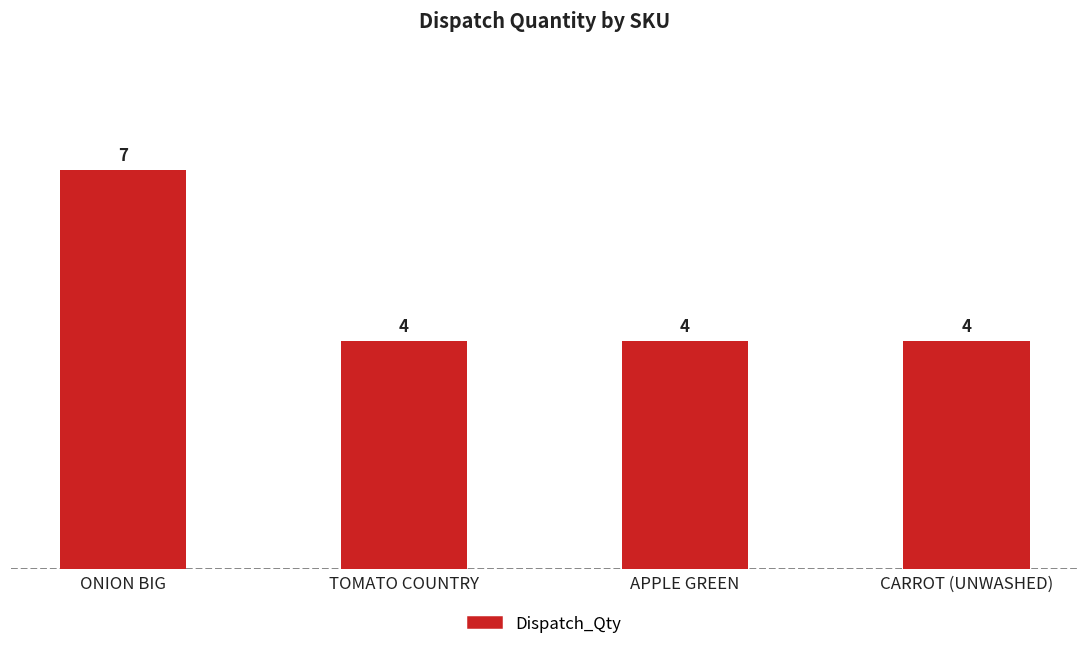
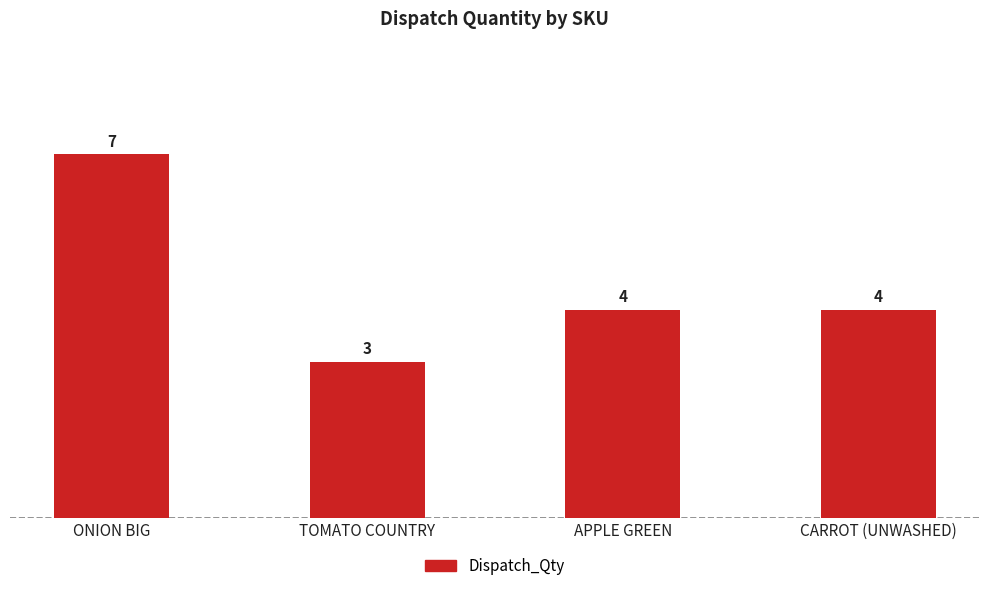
  {
    "ONION BIG": 7,
-   "TOMATO COUNTRY": 4,
+   "TOMATO COUNTRY": 3,
    "APPLE GREEN": 4,
    "CARROT (UNWASHED)": 4
  }
